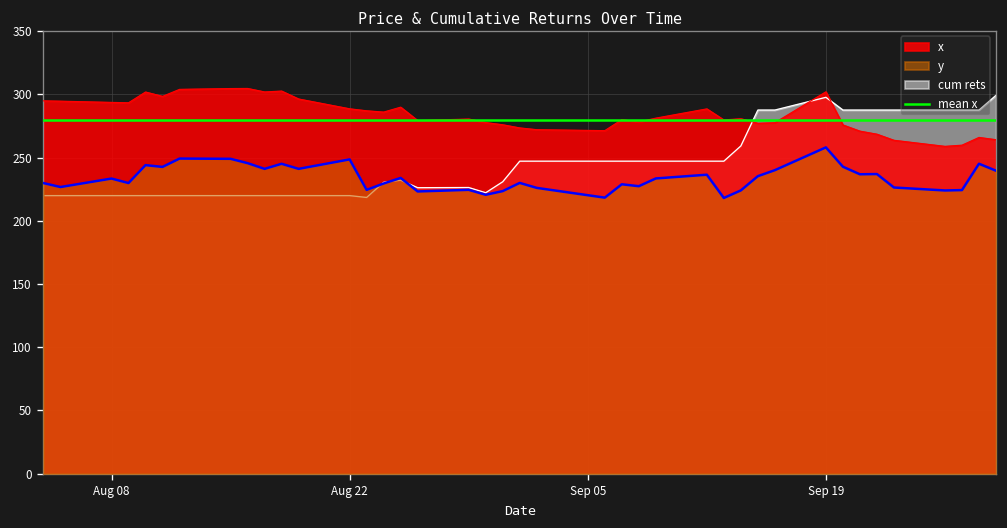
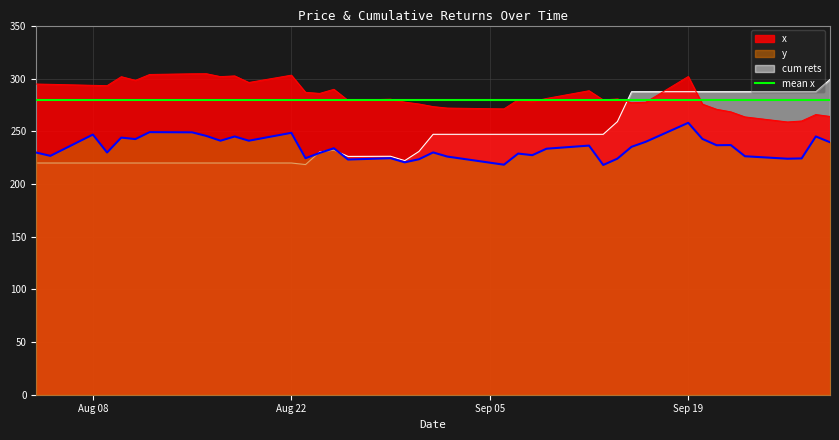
  {
    "x": {
      "Aug 08": 294,
-     "Aug 22": 289,
+     "Aug 22": 303,
      "Sep 19": 302
    },
    "y": {
-     "Aug 08": 233,
+     "Aug 08": 247,
      "Aug 22": 249,
      "Sep 19": 258
    },
    "cum rets": {
      "Aug 08": 220,
      "Aug 22": 220,
-     "Sep 19": 298
+     "Sep 19": 288
    }
  }
